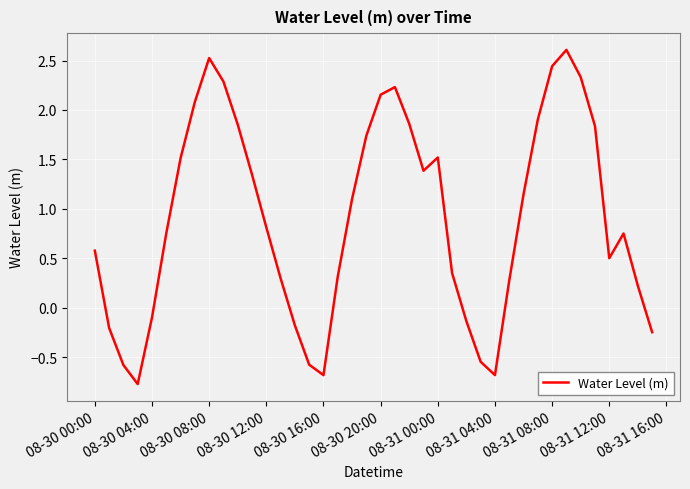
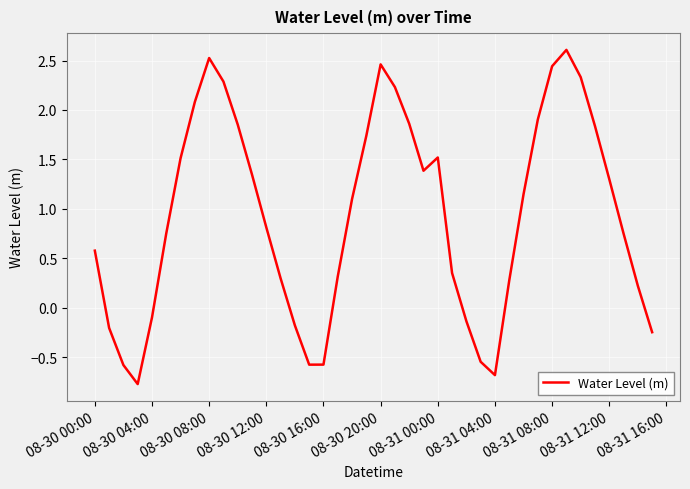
  {
    "08-30 00:00": 0.6,
    "08-30 04:00": -0.1,
    "08-30 08:00": 2.5,
    "08-30 12:00": 0.8,
-   "08-30 16:00": -0.7,
-   "08-30 20:00": 2.2,
+   "08-30 16:00": -0.6,
+   "08-30 20:00": 2.5,
    "08-31 00:00": 1.5,
    "08-31 04:00": -0.7,
    "08-31 08:00": 2.4,
-   "08-31 12:00": 0.5
+   "08-31 12:00": 1.3
  }
